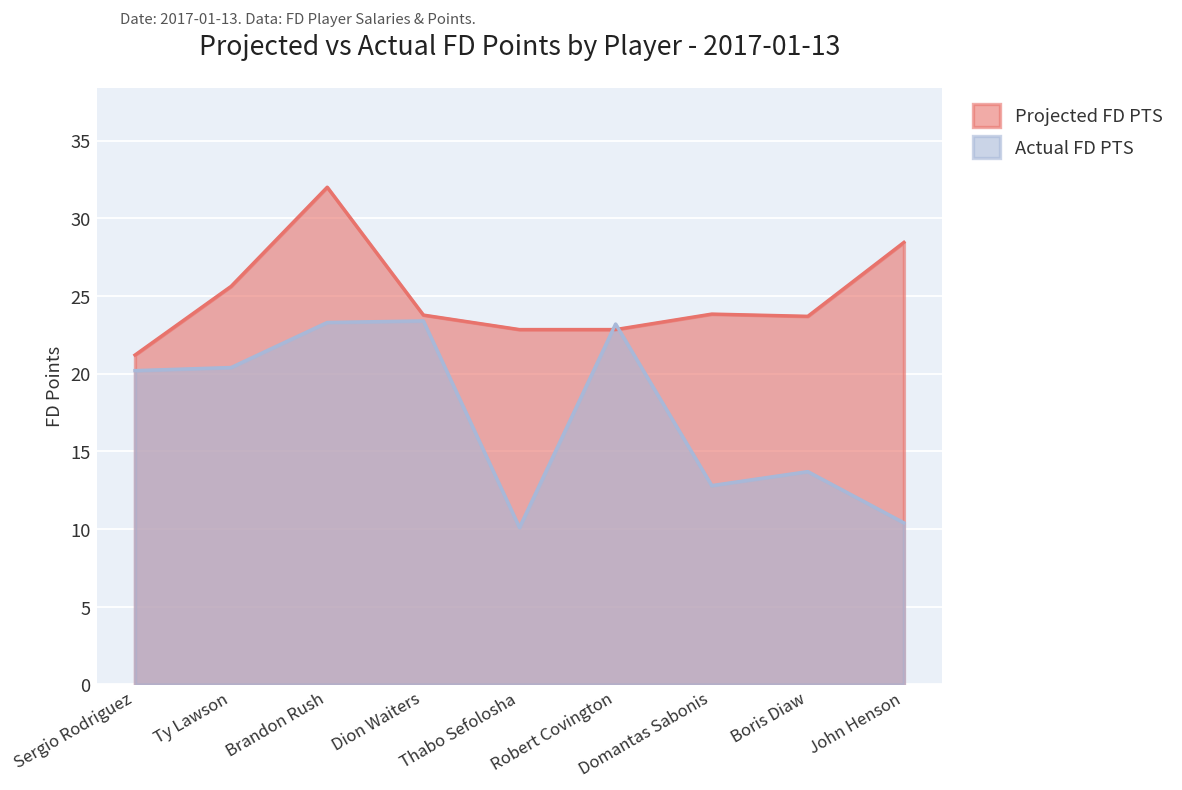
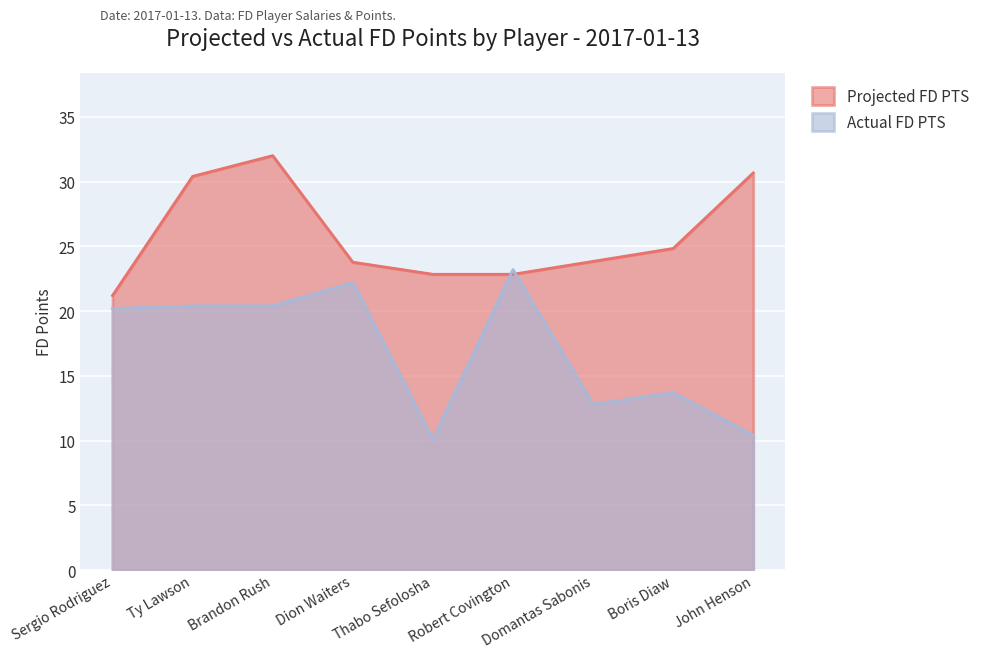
  {
    "Projected FD PTS": {
      "Sergio Rodriguez": 21.2,
-     "Ty Lawson": 25.6,
+     "Ty Lawson": 30.4,
      "Brandon Rush": 32.0,
      "Dion Waiters": 23.8,
      "Thabo Sefolosha": 22.8,
      "Robert Covington": 22.8,
      "Domantas Sabonis": 23.8,
-     "Boris Diaw": 23.7,
-     "John Henson": 28.5
+     "Boris Diaw": 24.8,
+     "John Henson": 30.7
    },
    "Actual FD PTS": {
      "Sergio Rodriguez": 20.2,
      "Ty Lawson": 20.4,
-     "Brandon Rush": 23.3,
-     "Dion Waiters": 23.4,
+     "Brandon Rush": 20.4,
+     "Dion Waiters": 22.2,
      "Thabo Sefolosha": 10.1,
      "Robert Covington": 23.2,
      "Domantas Sabonis": 12.8,
      "Boris Diaw": 13.7,
      "John Henson": 10.4
    }
  }
